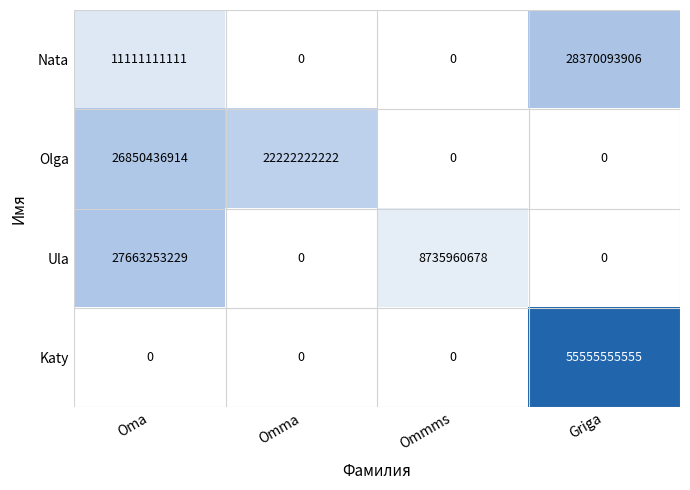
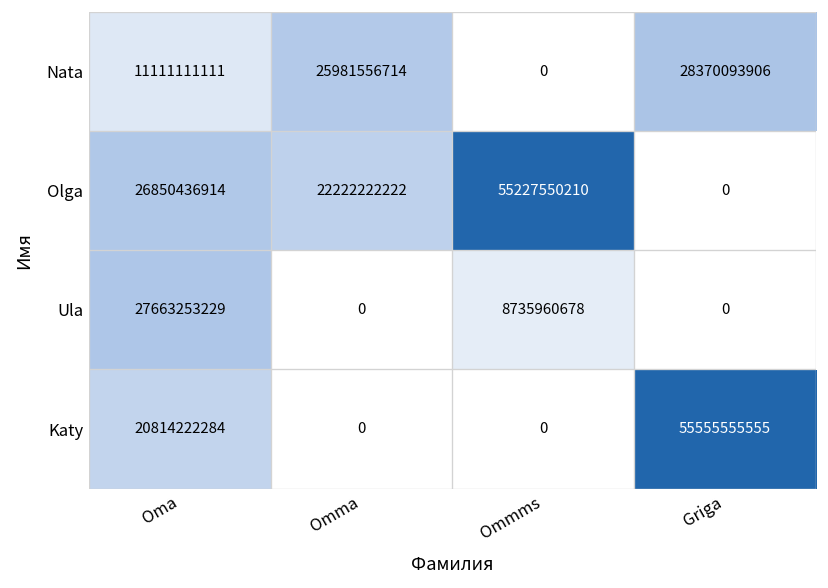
  {
    "Nata": {
      "Oma": 11111111111,
-     "Omma": 0,
+     "Omma": 25981556714,
      "Ommms": 0,
      "Griga": 28370093906
    },
    "Olga": {
      "Oma": 26850436914,
      "Omma": 22222222222,
-     "Ommms": 0,
+     "Ommms": 55227550210,
      "Griga": 0
    },
    "Ula": {
      "Oma": 27663253229,
      "Omma": 0,
      "Ommms": 8735960678,
      "Griga": 0
    },
    "Katy": {
-     "Oma": 0,
+     "Oma": 20814222284,
      "Omma": 0,
      "Ommms": 0,
      "Griga": 55555555555
    }
  }
